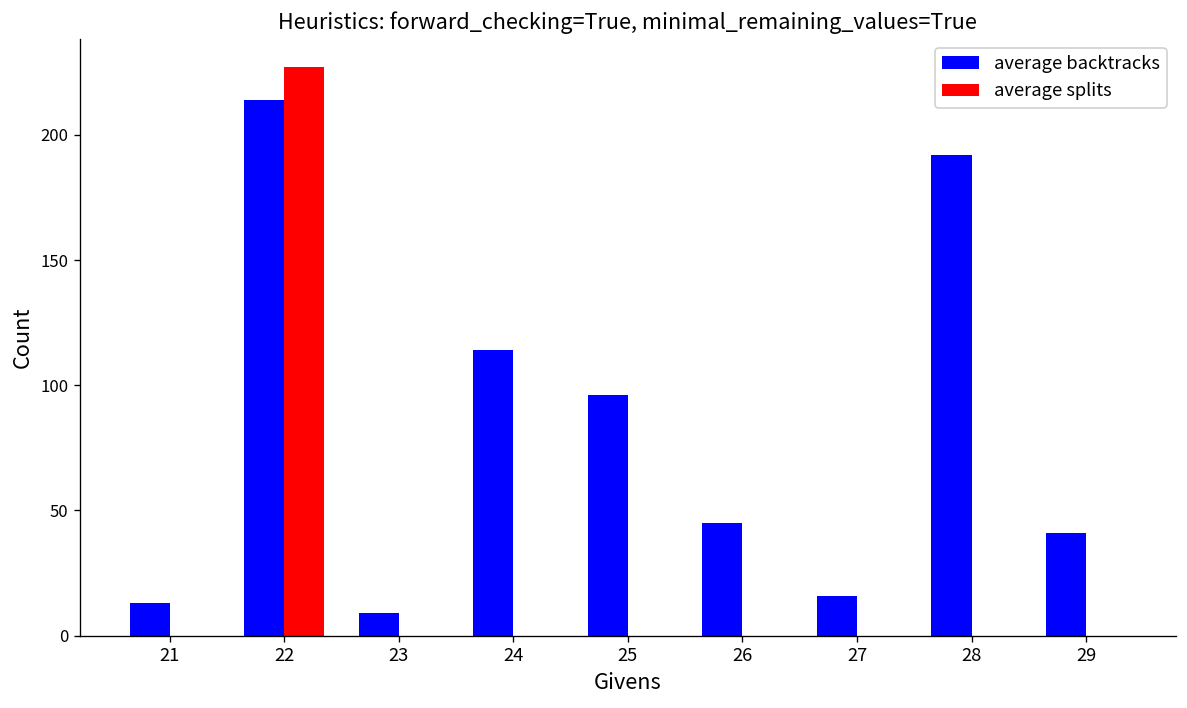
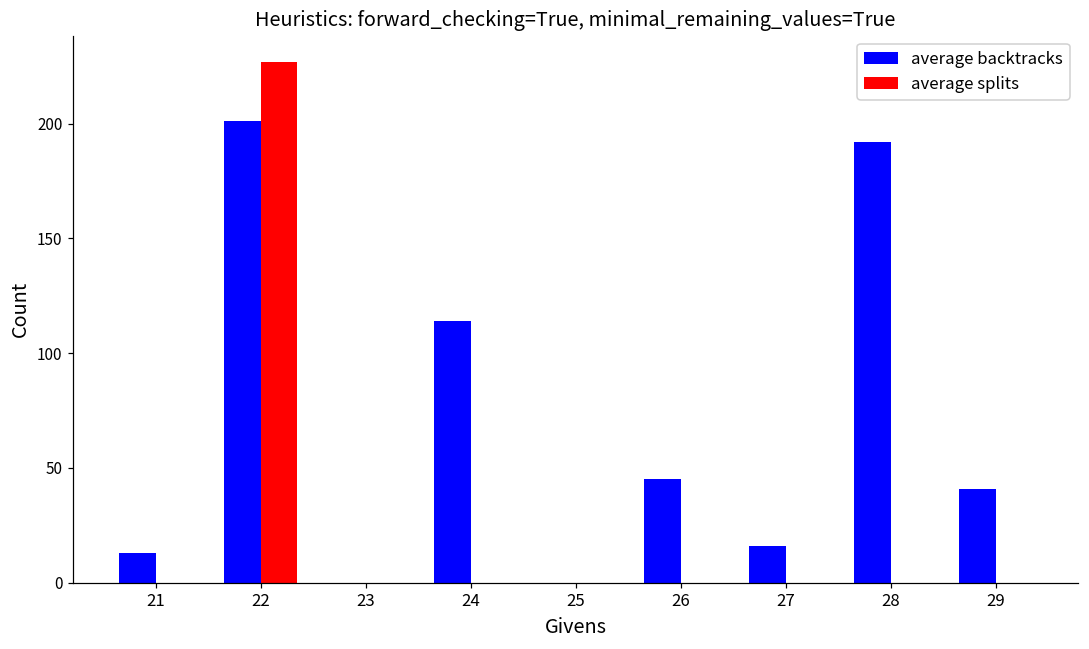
  {
    "average backtracks": {
      "21": 13,
-     "22": 214,
-     "23": 9,
+     "22": 201,
+     "23": 0,
      "24": 114,
-     "25": 96,
+     "25": 0,
      "26": 45,
      "27": 16,
      "28": 192,
      "29": 41
    },
    "average splits": {
      "21": 0,
      "22": 227,
      "23": 0,
      "24": 0,
      "25": 0,
      "26": 0,
      "27": 0,
      "28": 0,
      "29": 0
    }
  }
